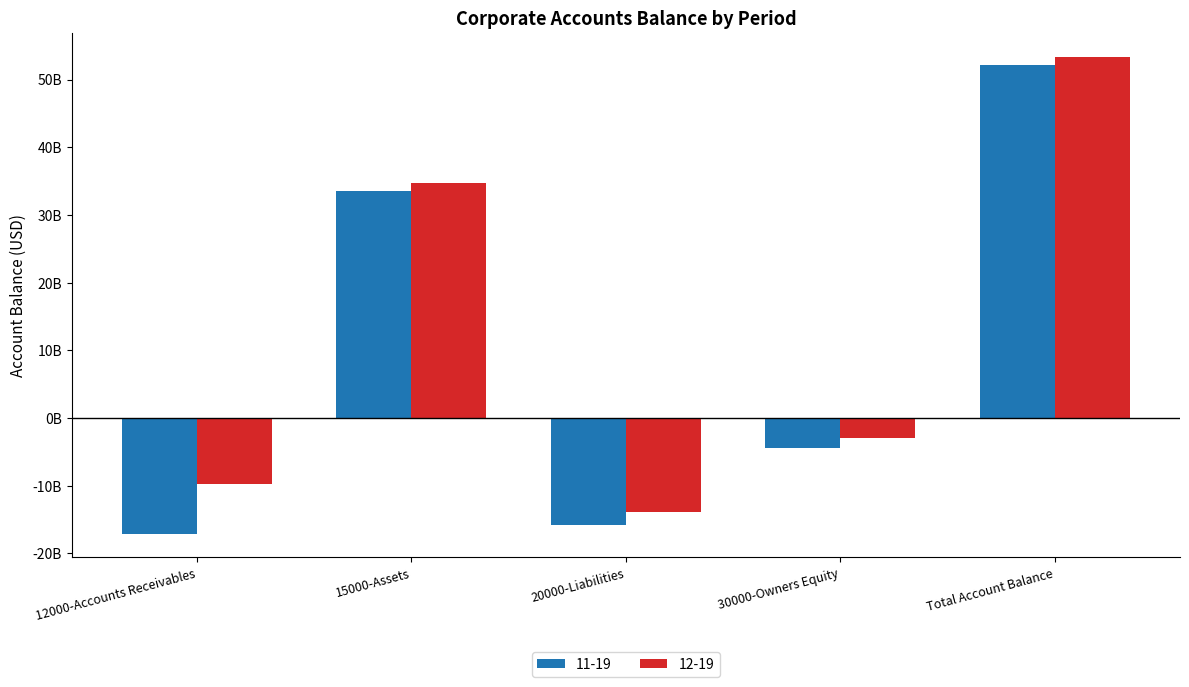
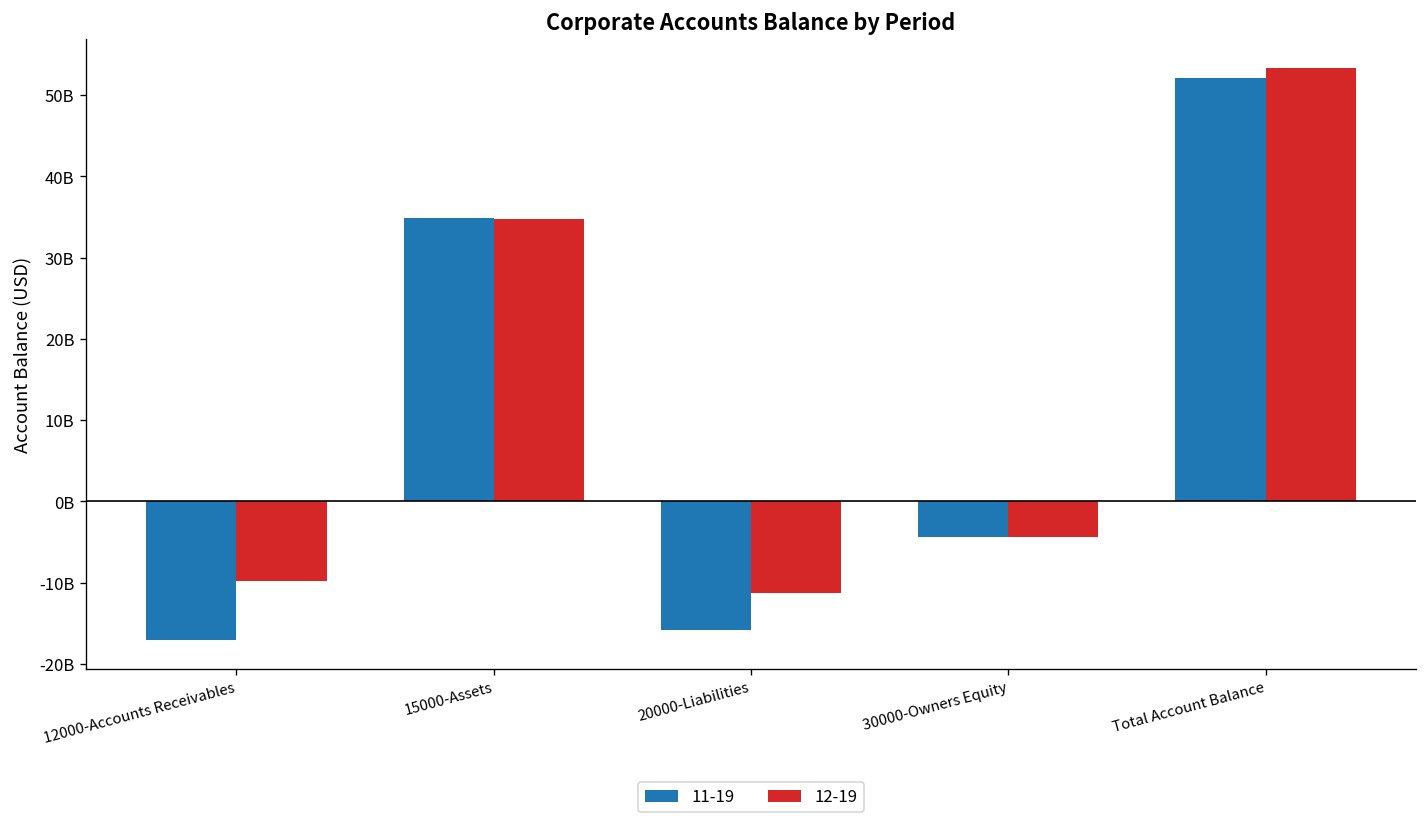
  {
    "11-19": {
      "12000-Accounts Receivables": -17000000000,
-     "15000-Assets": 33000000000,
+     "15000-Assets": 35000000000,
      "20000-Liabilities": -16000000000,
      "30000-Owners Equity": -4000000000,
      "Total Account Balance": 52000000000
    },
    "12-19": {
      "12000-Accounts Receivables": -10000000000,
      "15000-Assets": 35000000000,
-     "20000-Liabilities": -14000000000,
-     "30000-Owners Equity": -3000000000,
+     "20000-Liabilities": -11000000000,
+     "30000-Owners Equity": -4000000000,
      "Total Account Balance": 53000000000
    }
  }
